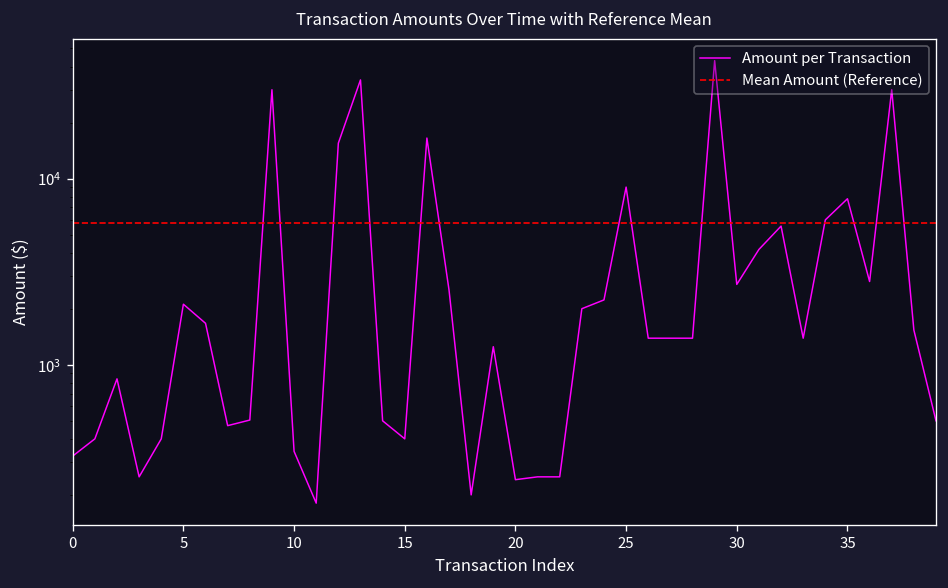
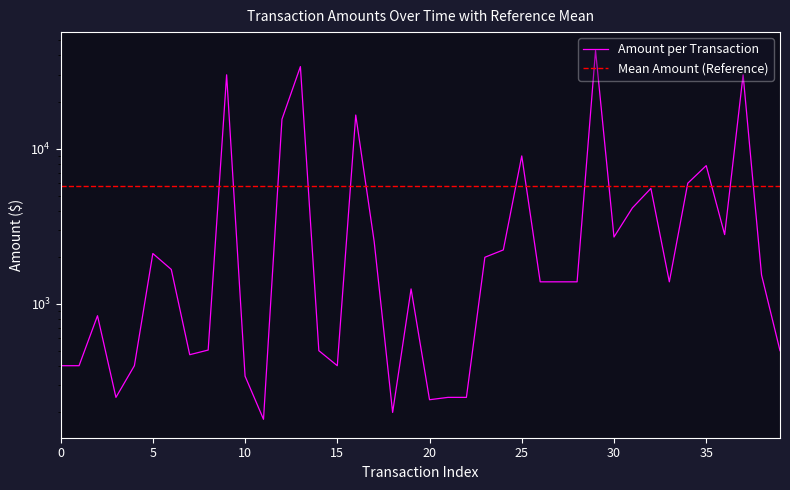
  {
-   "0": 320,
+   "0": 400,
    "5": 2100,
    "10": 340,
    "15": 400,
    "20": 240,
    "25": 9000,
    "30": 2700,
    "35": 8000
  }
